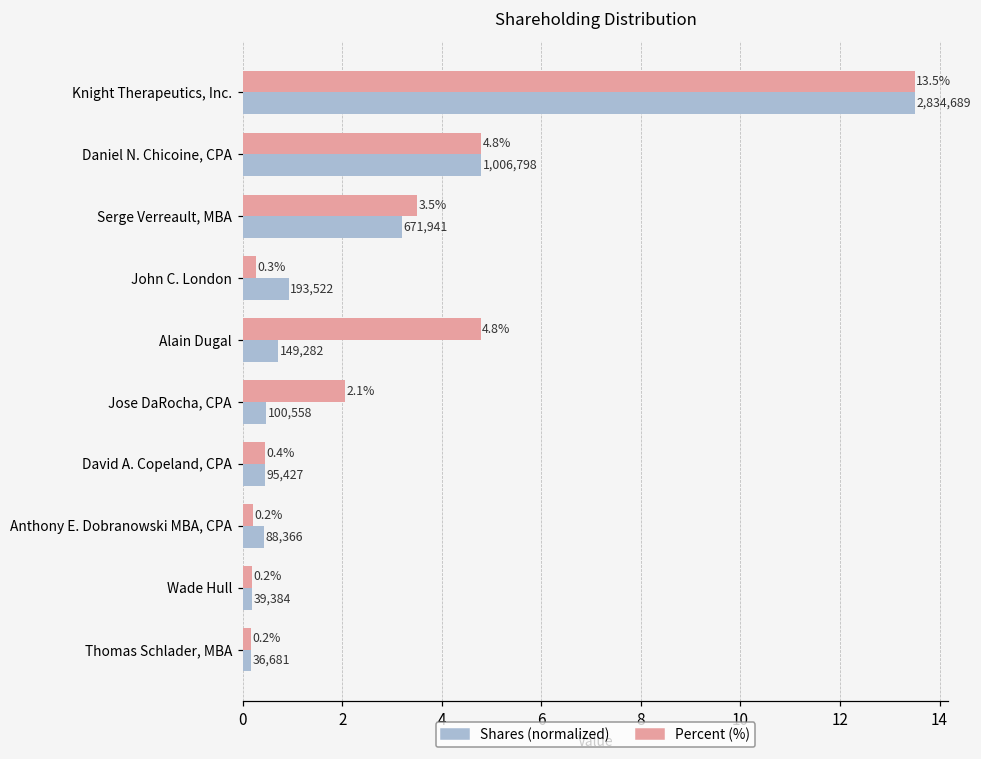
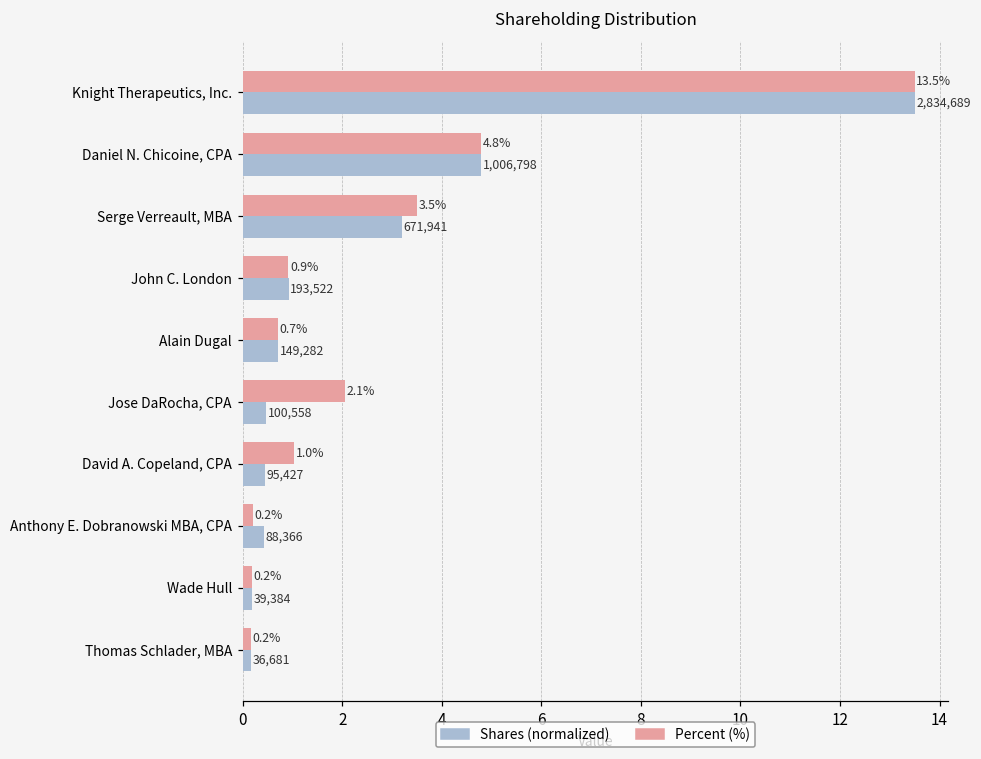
  {
    "Percent (%)": {
      "Knight Therapeutics, Inc.": "13.5%",
      "Daniel N. Chicoine, CPA": "4.8%",
      "Serge Verreault, MBA": "3.5%",
-     "John C. London": "0.3%",
-     "Alain Dugal": "4.8%",
+     "John C. London": "0.9%",
+     "Alain Dugal": "0.7%",
      "Jose DaRocha, CPA": "2.1%",
-     "David A. Copeland, CPA": "0.4%",
+     "David A. Copeland, CPA": "1.0%",
      "Anthony E. Dobranowski MBA, CPA": "0.2%",
      "Wade Hull": "0.2%",
      "Thomas Schlader, MBA": "0.2%"
    }
  }
